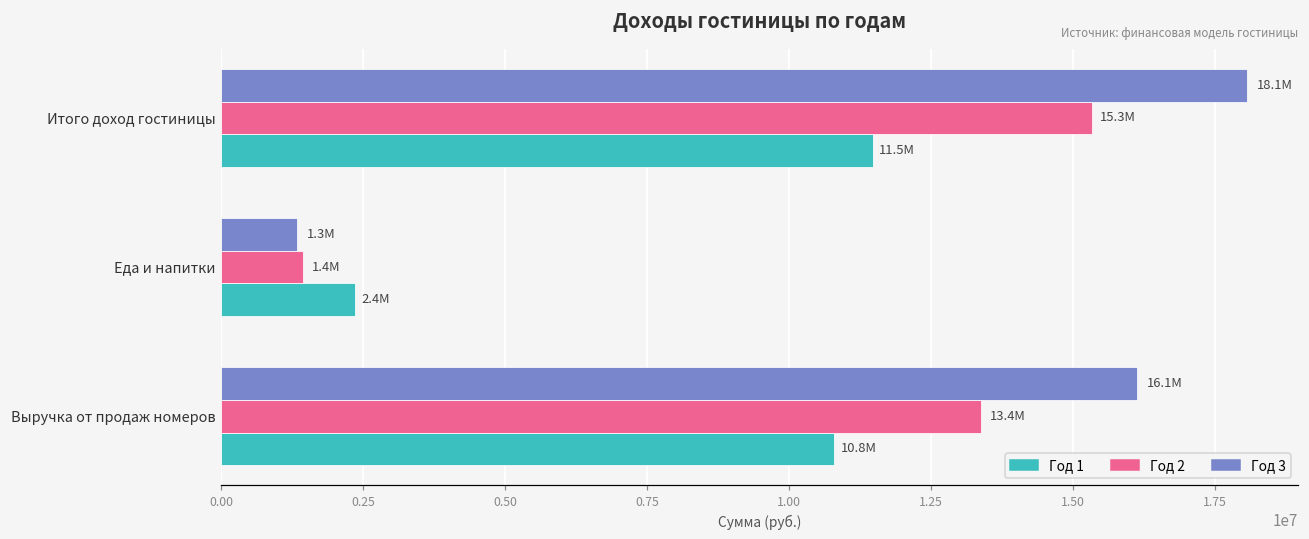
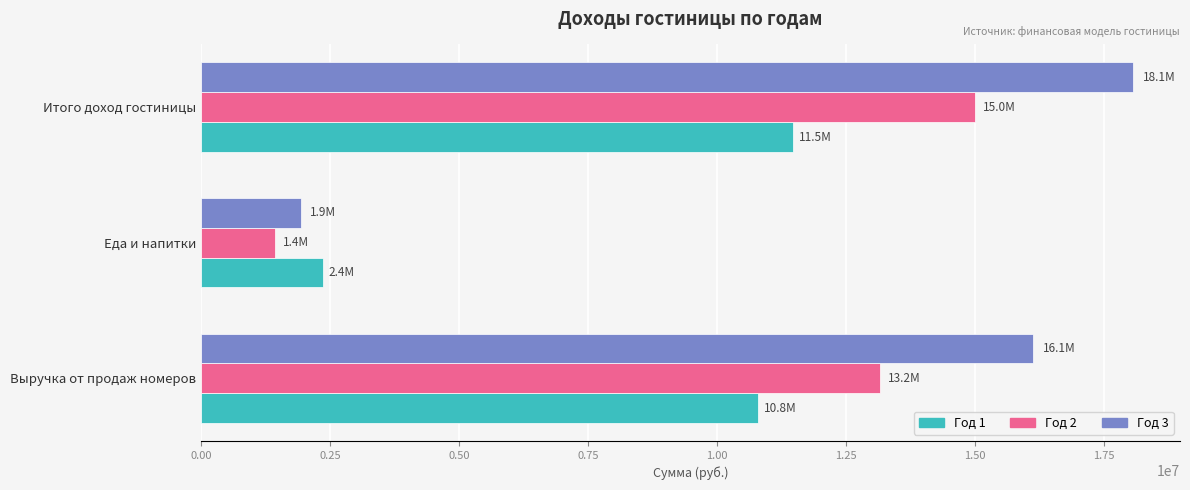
  {
    "Год 1": {
      "Итого доход гостиницы": "11.5M",
      "Еда и напитки": "2.4M",
      "Выручка от продаж номеров": "10.8M"
    },
    "Год 2": {
-     "Итого доход гостиницы": "15.3M",
+     "Итого доход гостиницы": "15.0M",
      "Еда и напитки": "1.4M",
-     "Выручка от продаж номеров": "13.4M"
+     "Выручка от продаж номеров": "13.2M"
    },
    "Год 3": {
      "Итого доход гостиницы": "18.1M",
-     "Еда и напитки": "1.3M",
+     "Еда и напитки": "1.9M",
      "Выручка от продаж номеров": "16.1M"
    }
  }
